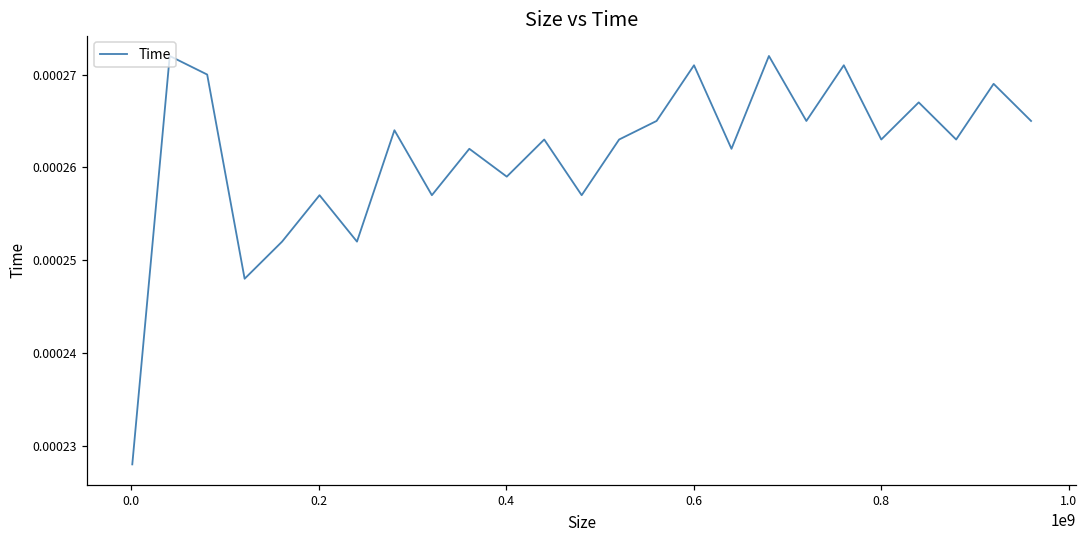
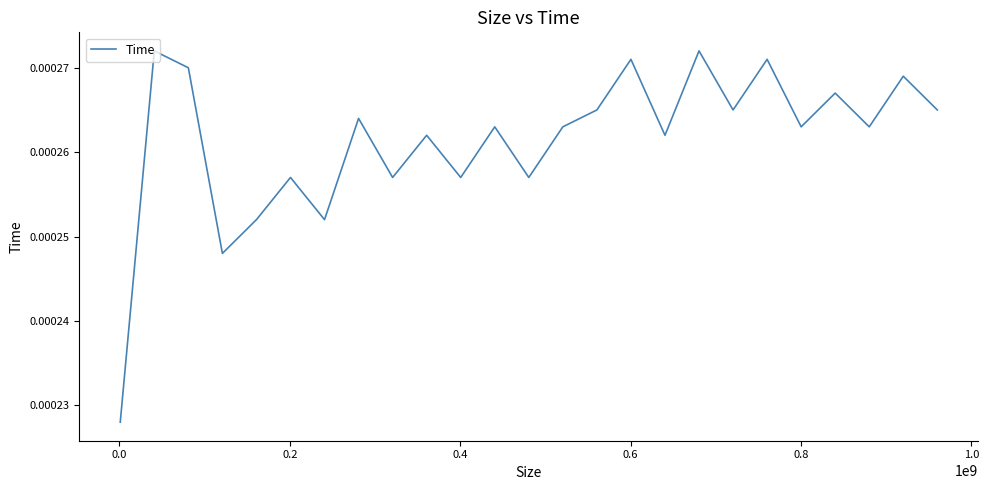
  {
-   "0.4": 0.000259,
+   "0.4": 0.000257,
    "0.6": 0.000271,
    "0.8": 0.000263
  }
